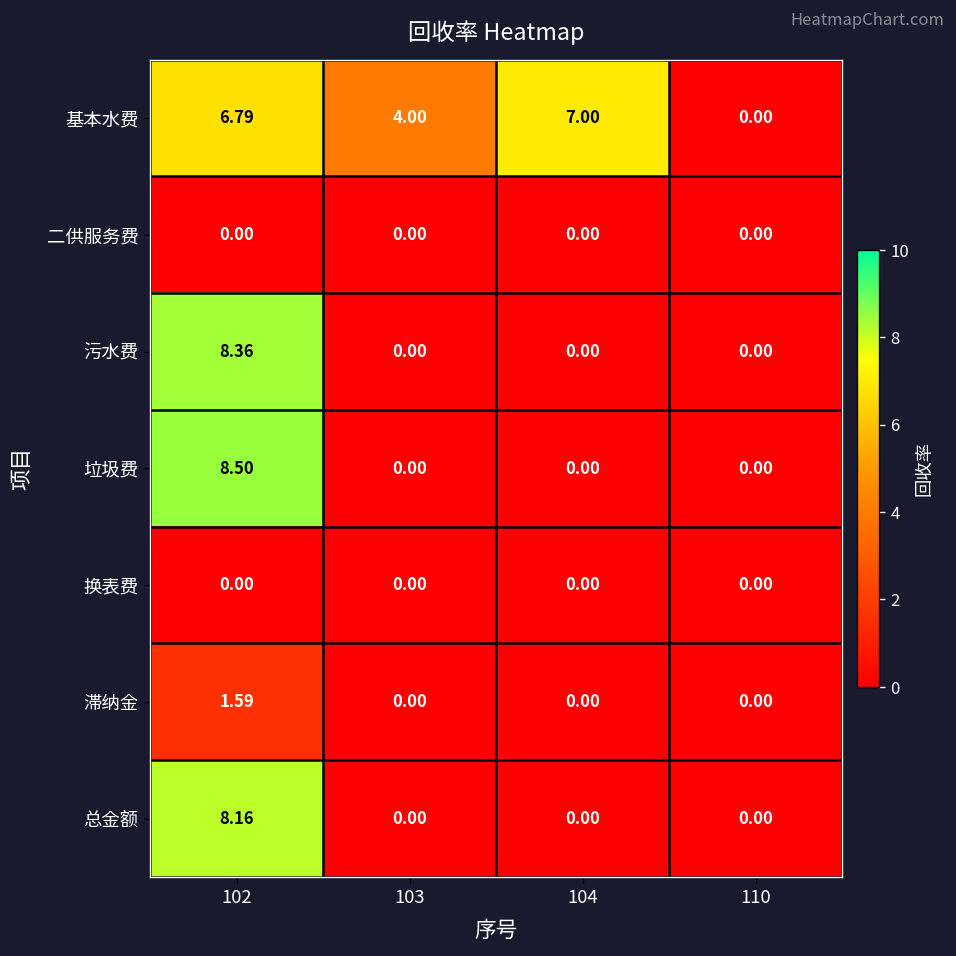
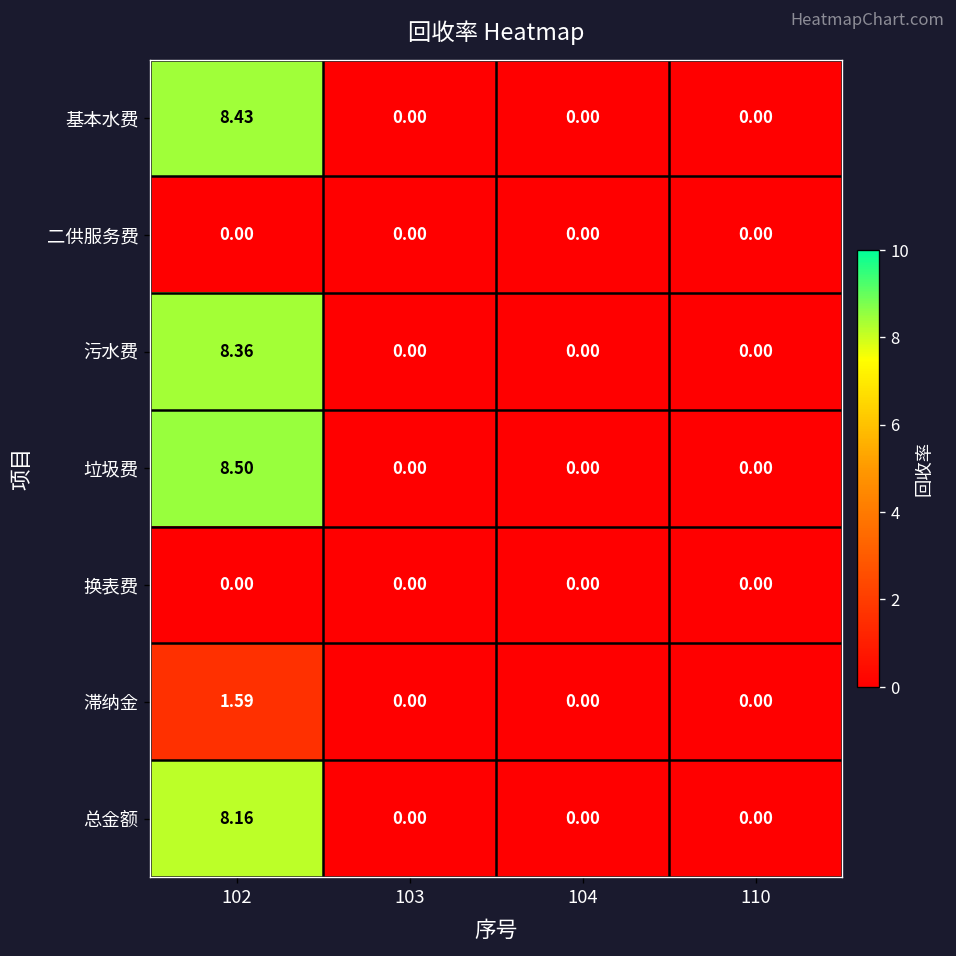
  {
    "基本水费": {
-     "102": 6.79,
-     "103": 4.00,
-     "104": 7.00,
+     "102": 8.43,
+     "103": 0.00,
+     "104": 0.00,
      "110": 0.00
    },
    "二供服务费": {
      "102": 0.00,
      "103": 0.00,
      "104": 0.00,
      "110": 0.00
    },
    "污水费": {
      "102": 8.36,
      "103": 0.00,
      "104": 0.00,
      "110": 0.00
    },
    "垃圾费": {
      "102": 8.50,
      "103": 0.00,
      "104": 0.00,
      "110": 0.00
    },
    "换表费": {
      "102": 0.00,
      "103": 0.00,
      "104": 0.00,
      "110": 0.00
    },
    "滞纳金": {
      "102": 1.59,
      "103": 0.00,
      "104": 0.00,
      "110": 0.00
    },
    "总金额": {
      "102": 8.16,
      "103": 0.00,
      "104": 0.00,
      "110": 0.00
    }
  }
